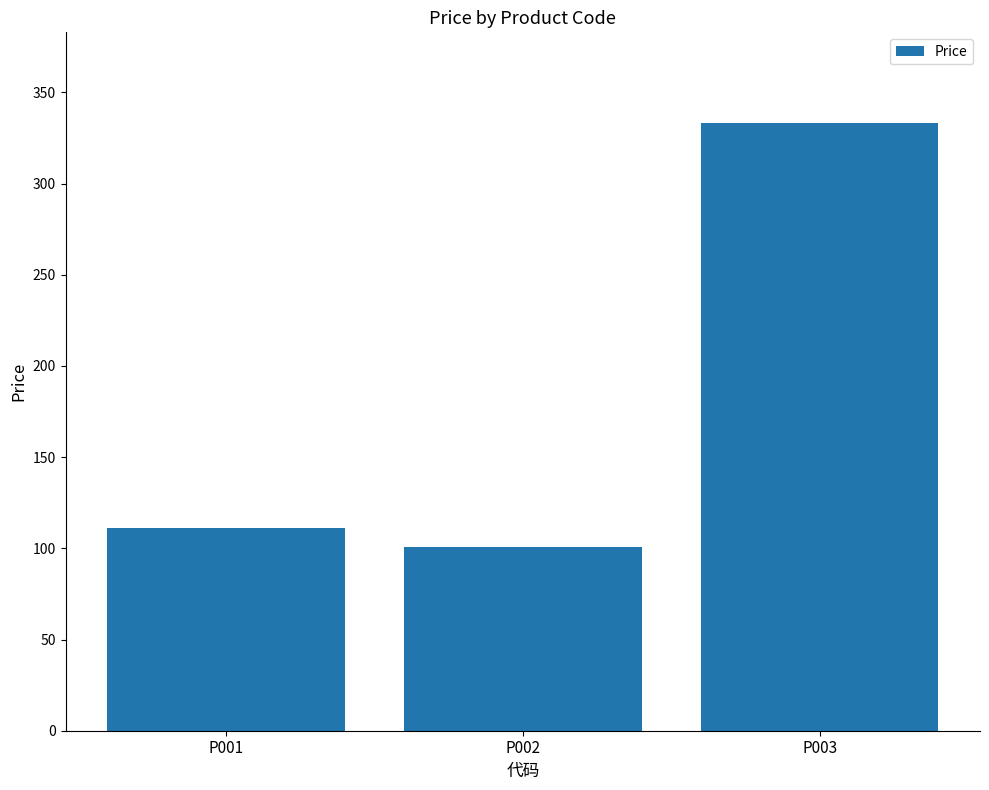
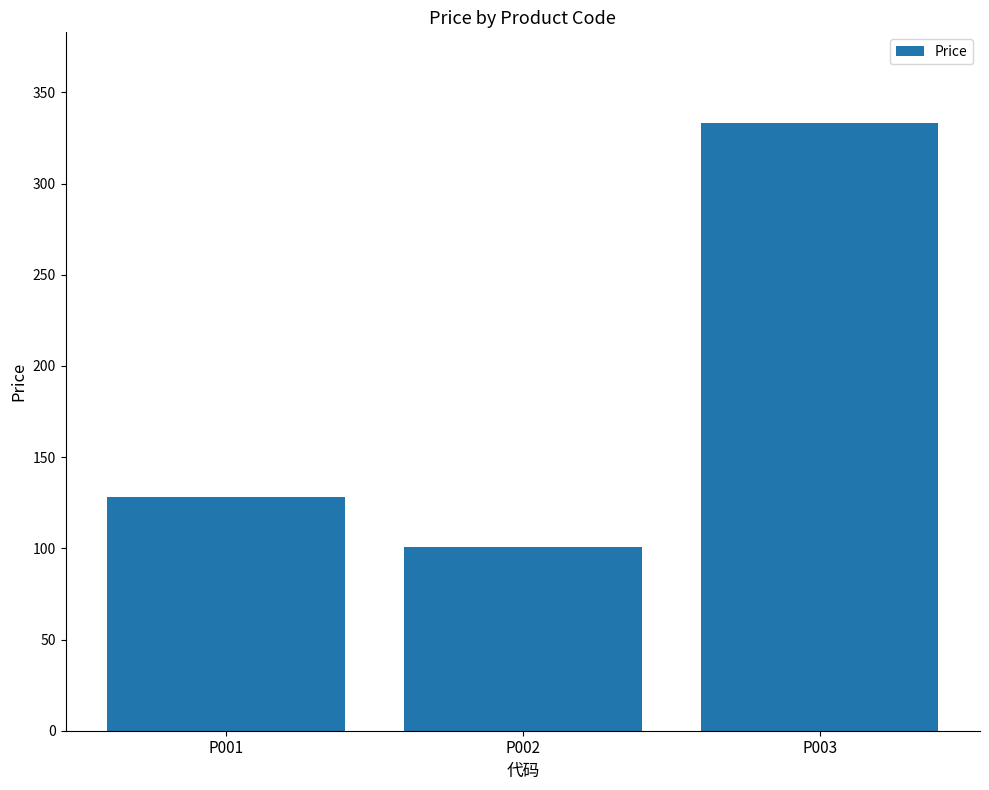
  {
-   "P001": 111,
+   "P001": 128,
    "P002": 101,
    "P003": 333
  }
